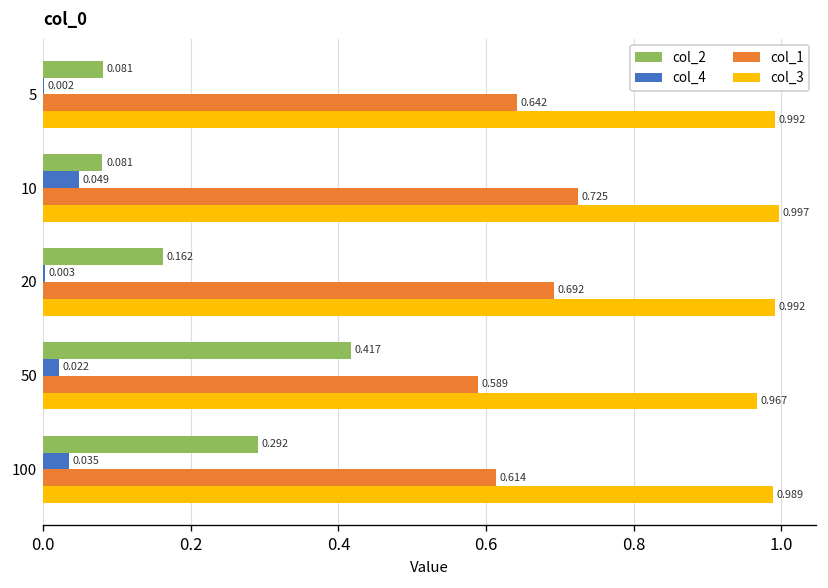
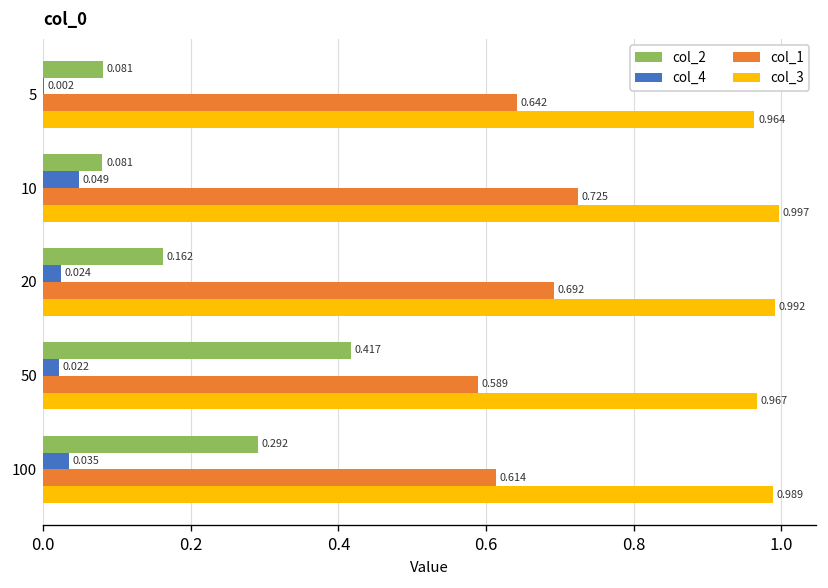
  {
    "col_2": {
      "5": 0.081,
      "10": 0.081,
      "20": 0.162,
      "50": 0.417,
      "100": 0.292
    },
    "col_4": {
      "5": 0.002,
      "10": 0.049,
-     "20": 0.003,
+     "20": 0.024,
      "50": 0.022,
      "100": 0.035
    },
    "col_1": {
      "5": 0.642,
      "10": 0.725,
      "20": 0.692,
      "50": 0.589,
      "100": 0.614
    },
    "col_3": {
-     "5": 0.992,
+     "5": 0.964,
      "10": 0.997,
      "20": 0.992,
      "50": 0.967,
      "100": 0.989
    }
  }
